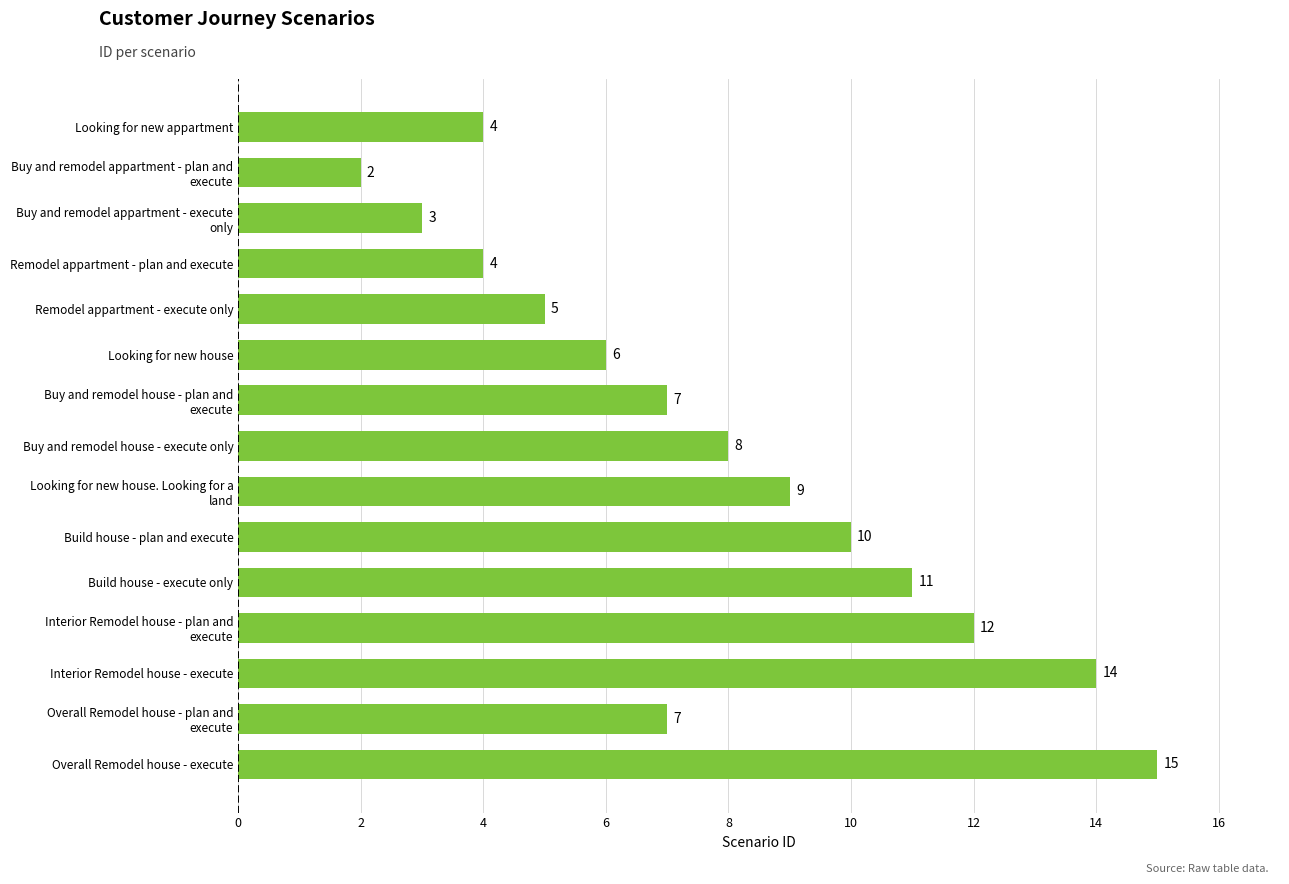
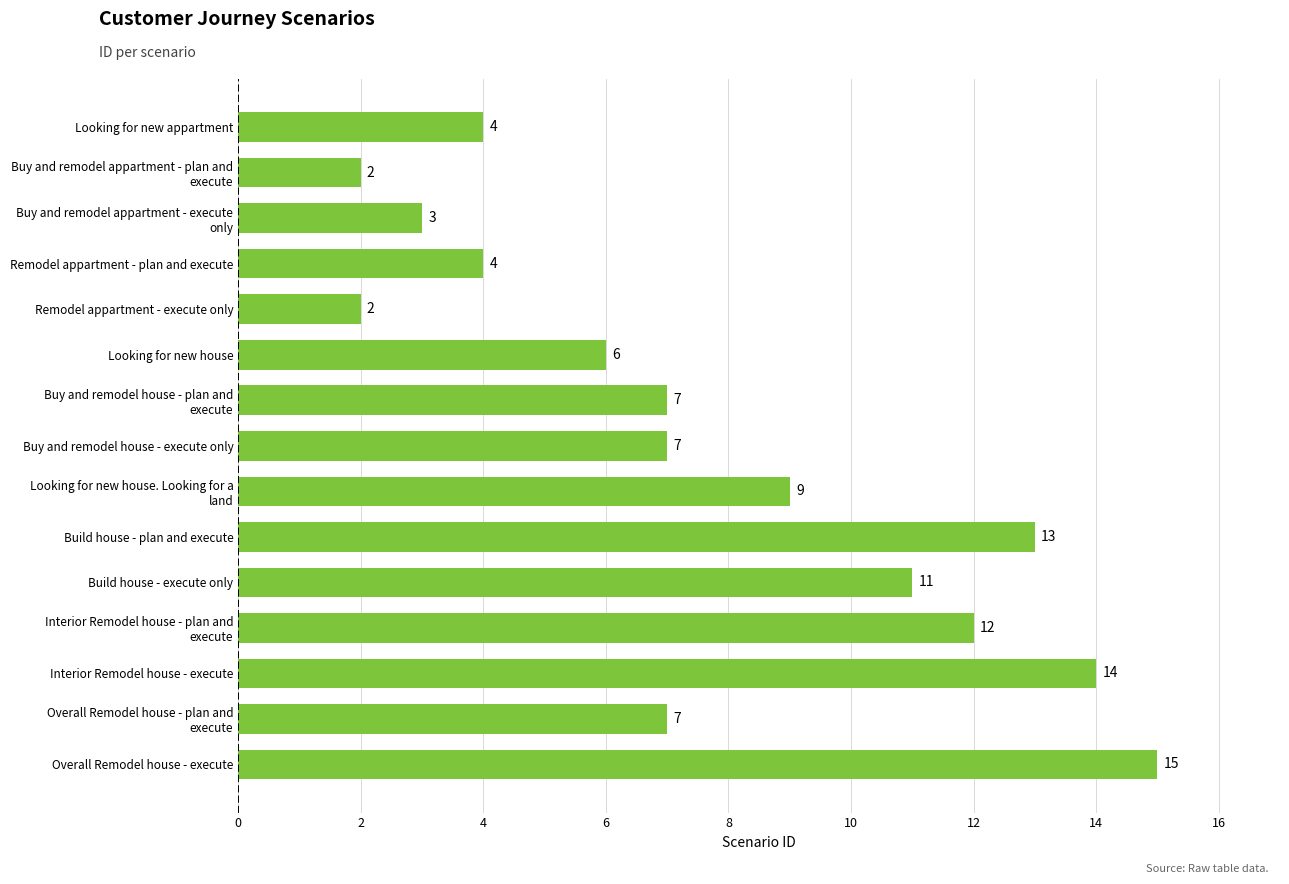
  {
    "Looking for new appartment": 4,
    "Buy and remodel appartment - plan and execute": 2,
    "Buy and remodel appartment - execute only": 3,
    "Remodel appartment - plan and execute": 4,
-   "Remodel appartment - execute only": 5,
+   "Remodel appartment - execute only": 2,
    "Looking for new house": 6,
    "Buy and remodel house - plan and execute": 7,
-   "Buy and remodel house - execute only": 8,
+   "Buy and remodel house - execute only": 7,
    "Looking for new house. Looking for a land": 9,
-   "Build house - plan and execute": 10,
+   "Build house - plan and execute": 13,
    "Build house - execute only": 11,
    "Interior Remodel house - plan and execute": 12,
    "Interior Remodel house - execute": 14,
    "Overall Remodel house - plan and execute": 7,
    "Overall Remodel house - execute": 15
  }
